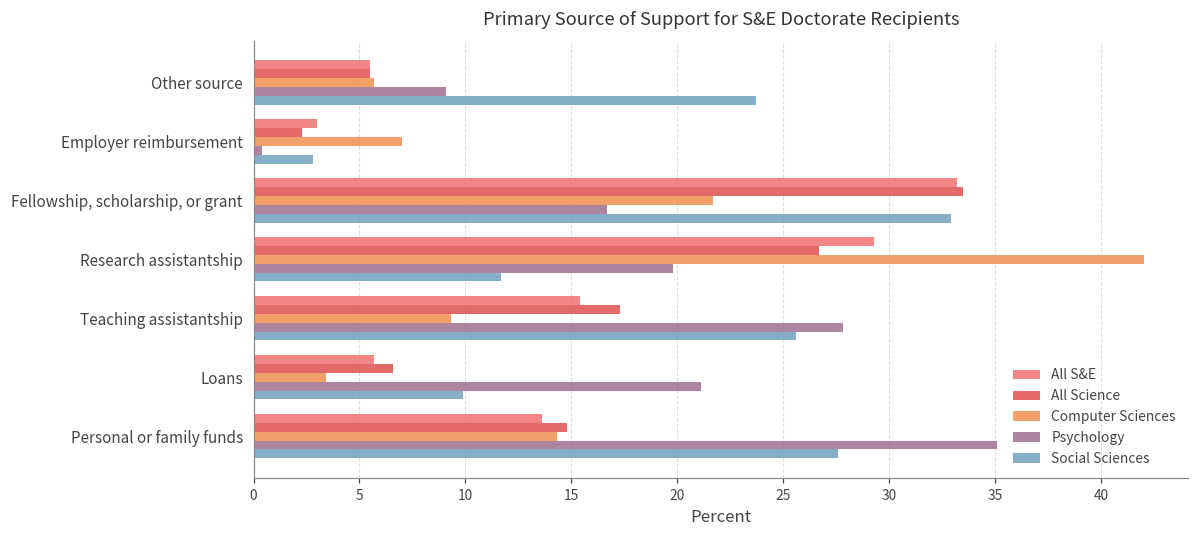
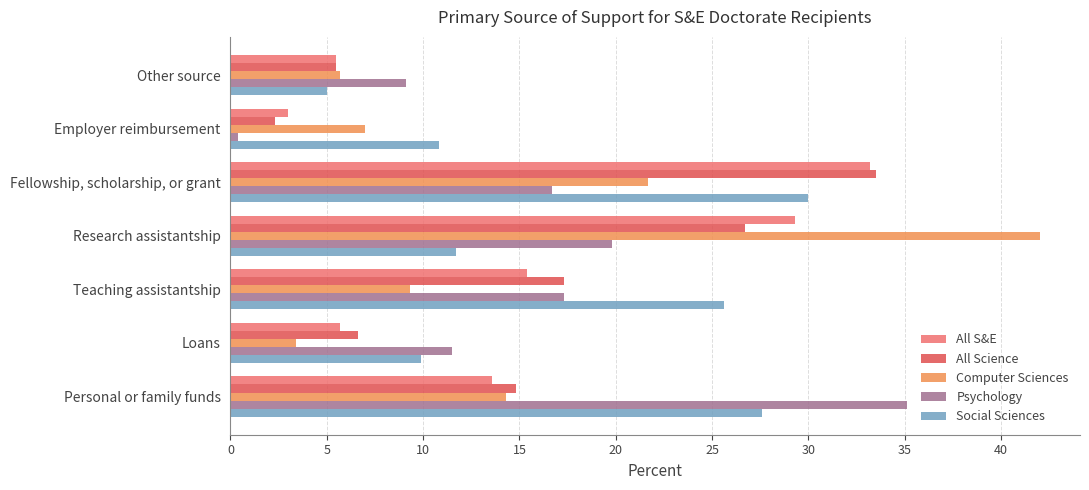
  {
    "Psychology": {
      "Other source": 9.1,
      "Employer reimbursement": 0.4,
      "Fellowship, scholarship, or grant": 16.7,
      "Research assistantship": 19.8,
-     "Teaching assistantship": 27.8,
-     "Loans": 21.1,
+     "Teaching assistantship": 17.3,
+     "Loans": 11.5,
      "Personal or family funds": 35.1
    },
    "Social Sciences": {
-     "Other source": 23.7,
-     "Employer reimbursement": 2.8,
-     "Fellowship, scholarship, or grant": 32.9,
+     "Other source": 5.0,
+     "Employer reimbursement": 10.8,
+     "Fellowship, scholarship, or grant": 30.0,
      "Research assistantship": 11.7,
      "Teaching assistantship": 25.6,
      "Loans": 9.9,
      "Personal or family funds": 27.6
    }
  }
